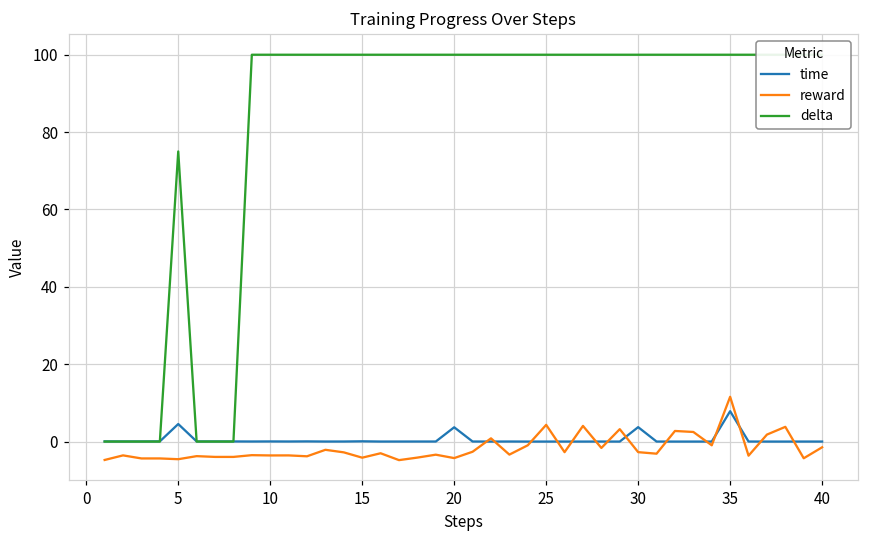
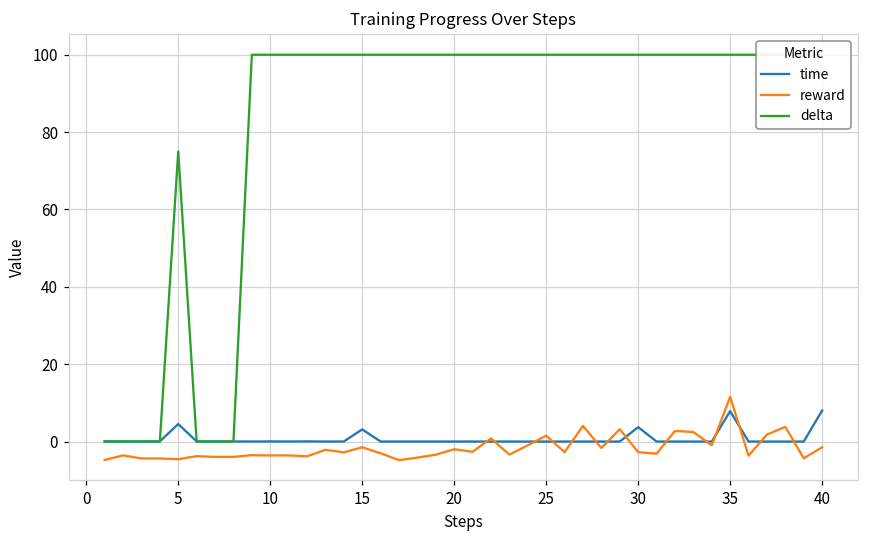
  {
    "time": {
      "5": 5,
      "10": 0,
-     "15": 0,
-     "20": 4,
+     "15": 3,
+     "20": 0,
      "25": 0,
      "30": 4,
      "35": 8,
-     "40": 0
+     "40": 8
    },
    "reward": {
      "5": -5,
      "10": -4,
-     "15": -4,
-     "20": -4,
-     "25": 4,
+     "15": -1,
+     "20": -2,
+     "25": 2,
      "30": -3,
      "35": 12,
      "40": -1
    },
    "delta": {
      "5": 75,
      "10": 100,
      "15": 100,
      "20": 100,
      "25": 100,
      "30": 100,
      "35": 100
    }
  }
